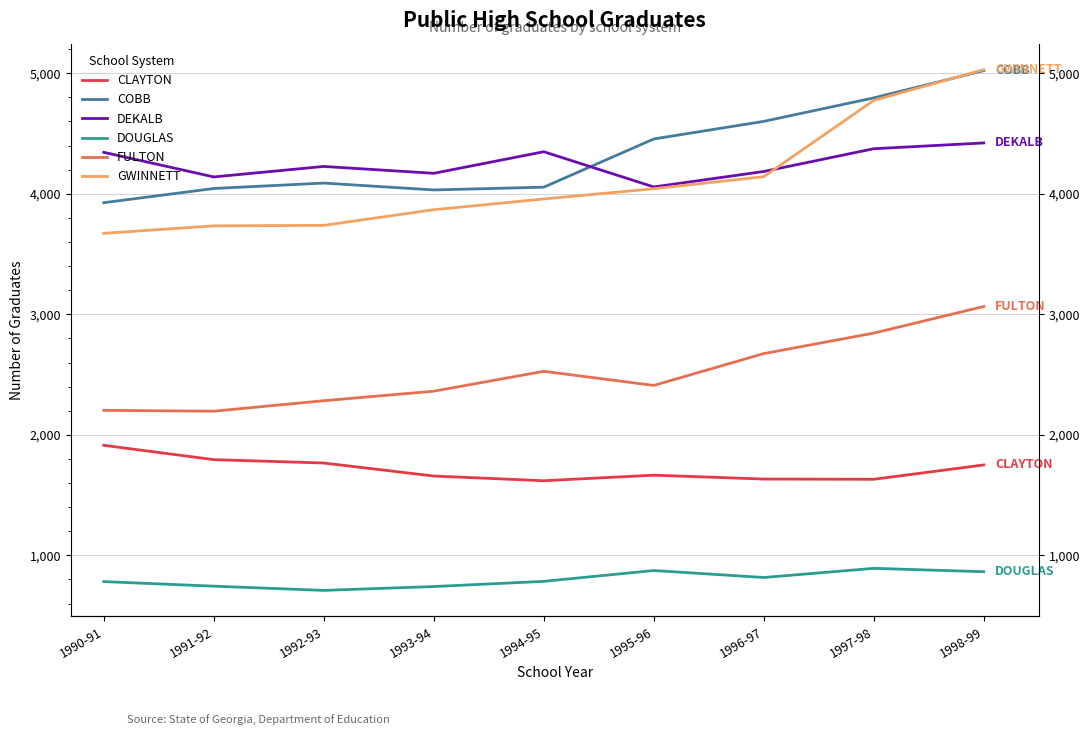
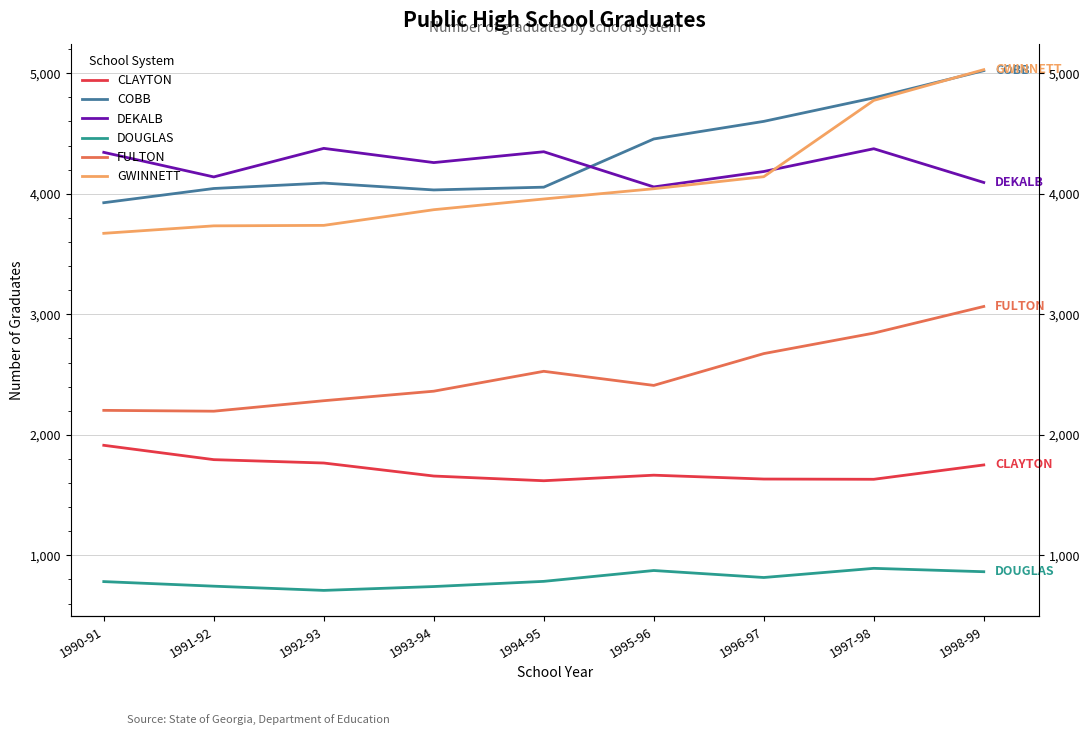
  {
    "DEKALB": {
      "1990-91": "4,340",
      "1991-92": "4,140",
-     "1992-93": "4,230",
-     "1993-94": "4,170",
+     "1992-93": "4,380",
+     "1993-94": "4,260",
      "1994-95": "4,350",
      "1996-97": "4,190",
      "1997-98": "4,370",
-     "1998-99": "4,420"
+     "1998-99": "4,090"
    }
  }
